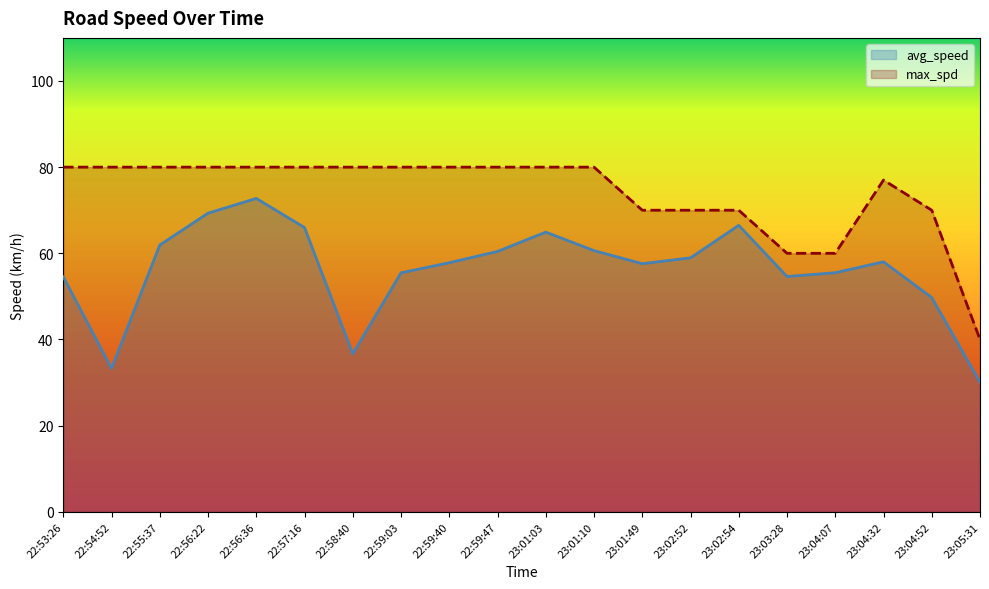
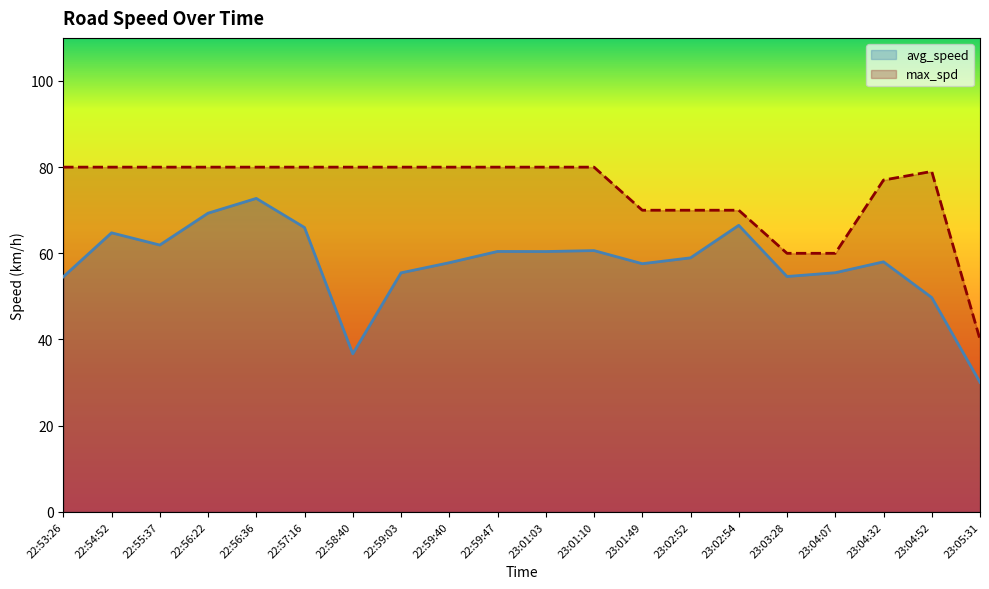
  {
    "avg_speed": {
      "22:53:26": 55,
-     "22:54:52": 33,
+     "22:54:52": 65,
      "22:55:37": 62,
      "22:56:22": 69,
      "22:56:36": 73,
      "22:57:16": 66,
      "22:58:40": 37,
      "22:59:03": 55,
      "22:59:40": 58,
      "22:59:47": 60,
-     "23:01:03": 65,
+     "23:01:03": 60,
      "23:01:10": 61,
      "23:01:49": 58,
      "23:02:52": 59,
      "23:02:54": 66,
      "23:03:28": 55,
      "23:04:07": 55,
      "23:04:32": 58,
      "23:04:52": 50,
      "23:05:31": 30
    },
    "max_spd": {
      "22:53:26": 80,
      "22:54:52": 80,
      "22:55:37": 80,
      "22:56:22": 80,
      "22:56:36": 80,
      "22:57:16": 80,
      "22:58:40": 80,
      "22:59:03": 80,
      "22:59:40": 80,
      "22:59:47": 80,
      "23:01:03": 80,
      "23:01:10": 80,
      "23:01:49": 70,
      "23:02:52": 70,
      "23:02:54": 70,
      "23:03:28": 60,
      "23:04:07": 60,
      "23:04:32": 77,
-     "23:04:52": 70,
+     "23:04:52": 79,
      "23:05:31": 40
    }
  }
